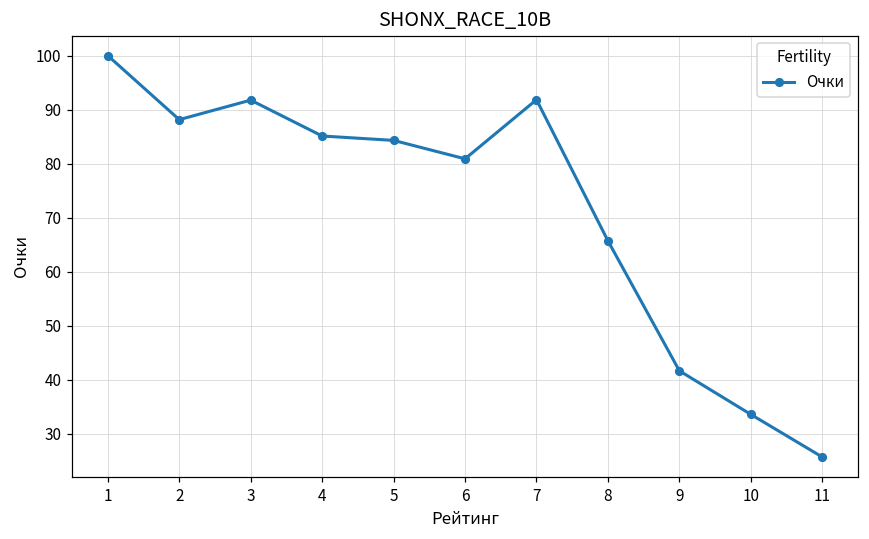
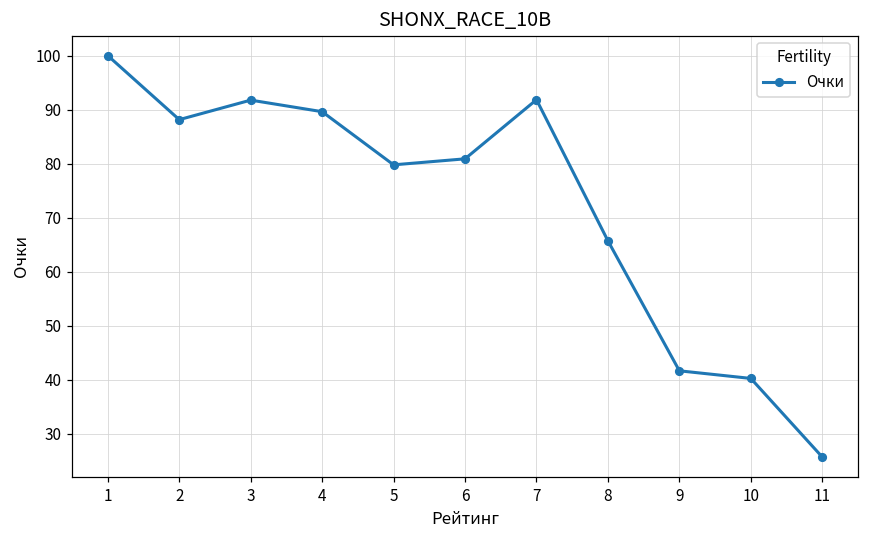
  {
    "1": 100,
    "2": 88,
    "3": 92,
-   "4": 85,
-   "5": 84,
+   "4": 90,
+   "5": 80,
    "6": 81,
    "7": 92,
    "8": 66,
    "9": 42,
-   "10": 34,
+   "10": 40,
    "11": 26
  }
